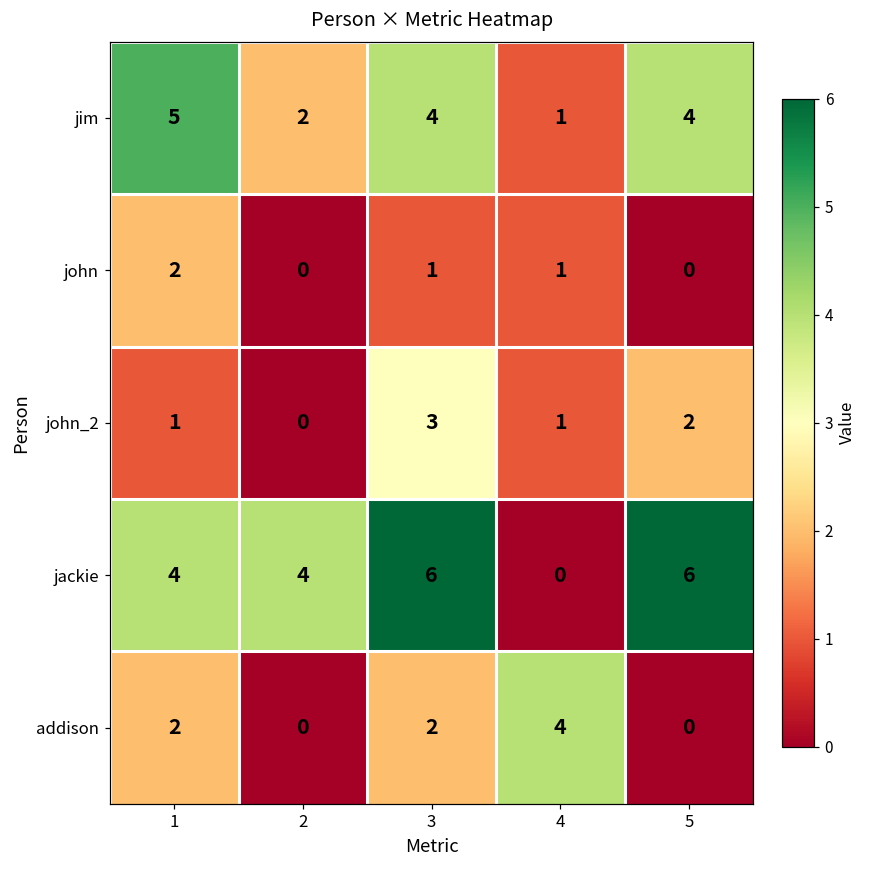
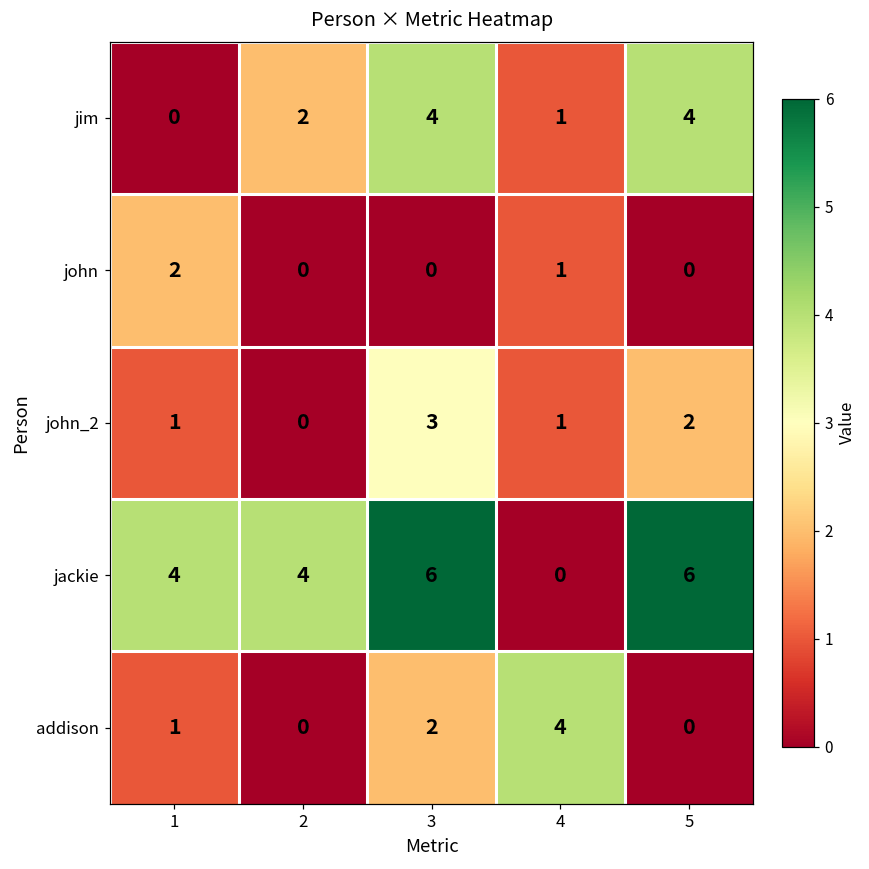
  {
    "jim": {
-     "1": 5,
+     "1": 0,
      "2": 2,
      "3": 4,
      "4": 1,
      "5": 4
    },
    "john": {
      "1": 2,
      "2": 0,
-     "3": 1,
+     "3": 0,
      "4": 1,
      "5": 0
    },
    "john_2": {
      "1": 1,
      "2": 0,
      "3": 3,
      "4": 1,
      "5": 2
    },
    "jackie": {
      "1": 4,
      "2": 4,
      "3": 6,
      "4": 0,
      "5": 6
    },
    "addison": {
-     "1": 2,
+     "1": 1,
      "2": 0,
      "3": 2,
      "4": 4,
      "5": 0
    }
  }
